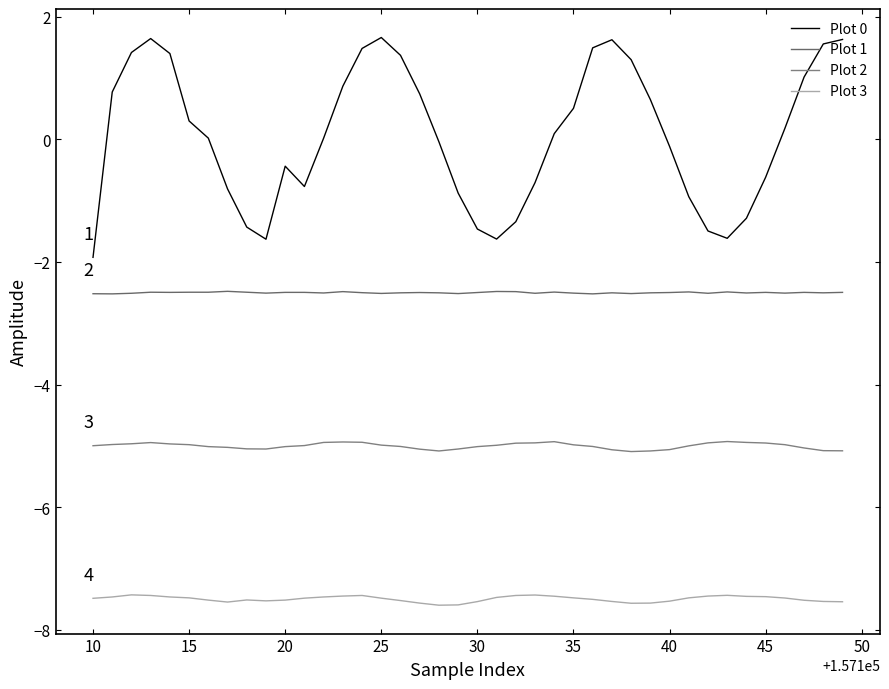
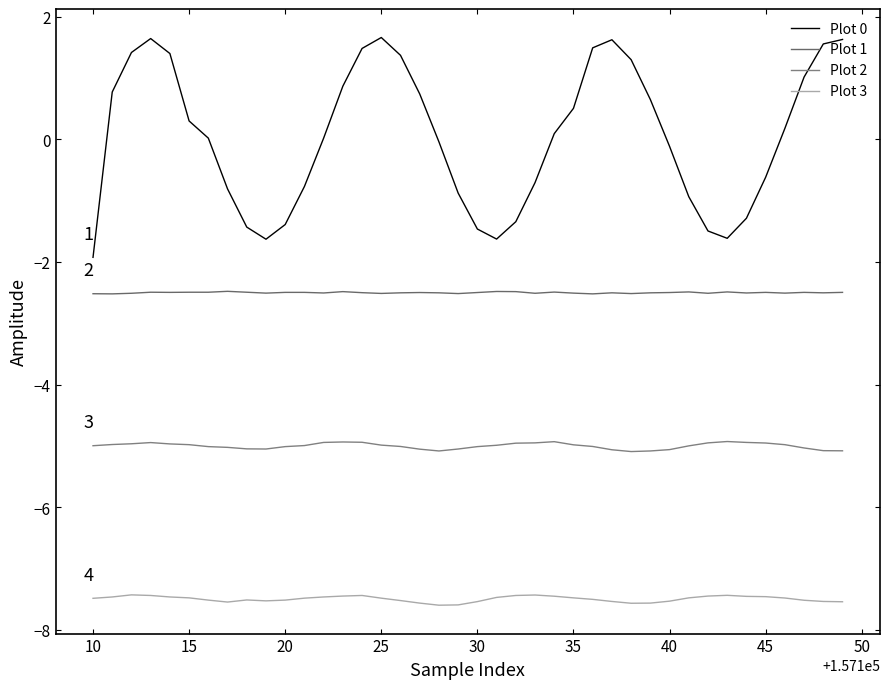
  {
    "Plot 0": {
      "15": 0.3,
-     "20": -0.4,
+     "20": -1.4,
      "25": 1.7,
      "30": -1.5,
      "35": 0.5,
      "40": -0.1,
      "45": -0.6
    },
    "Plot 3": {
      "15": -7.5,
      "20": -7.5,
      "25": -7.5,
      "30": -7.5,
      "35": -7.5,
      "40": -7.5,
      "45": -7.5
    }
  }
